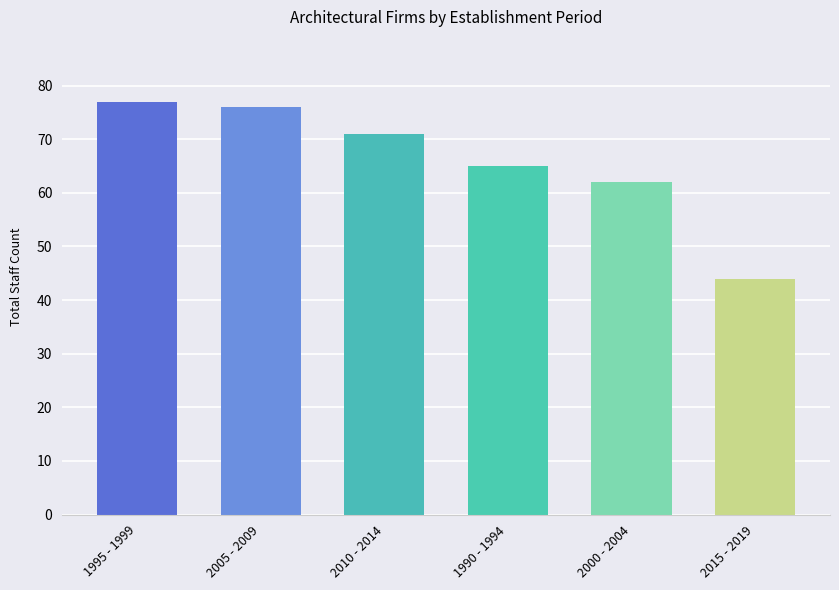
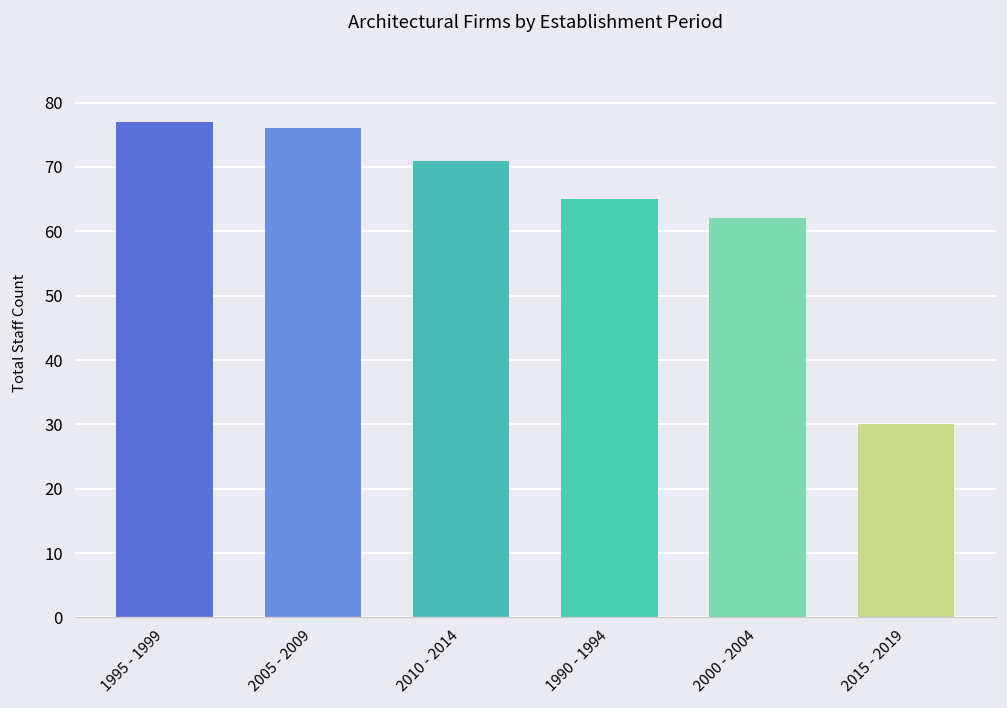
  {
    "1995 - 1999": 77,
    "2005 - 2009": 76,
    "2010 - 2014": 71,
    "1990 - 1994": 65,
    "2000 - 2004": 62,
-   "2015 - 2019": 44
+   "2015 - 2019": 30
  }
